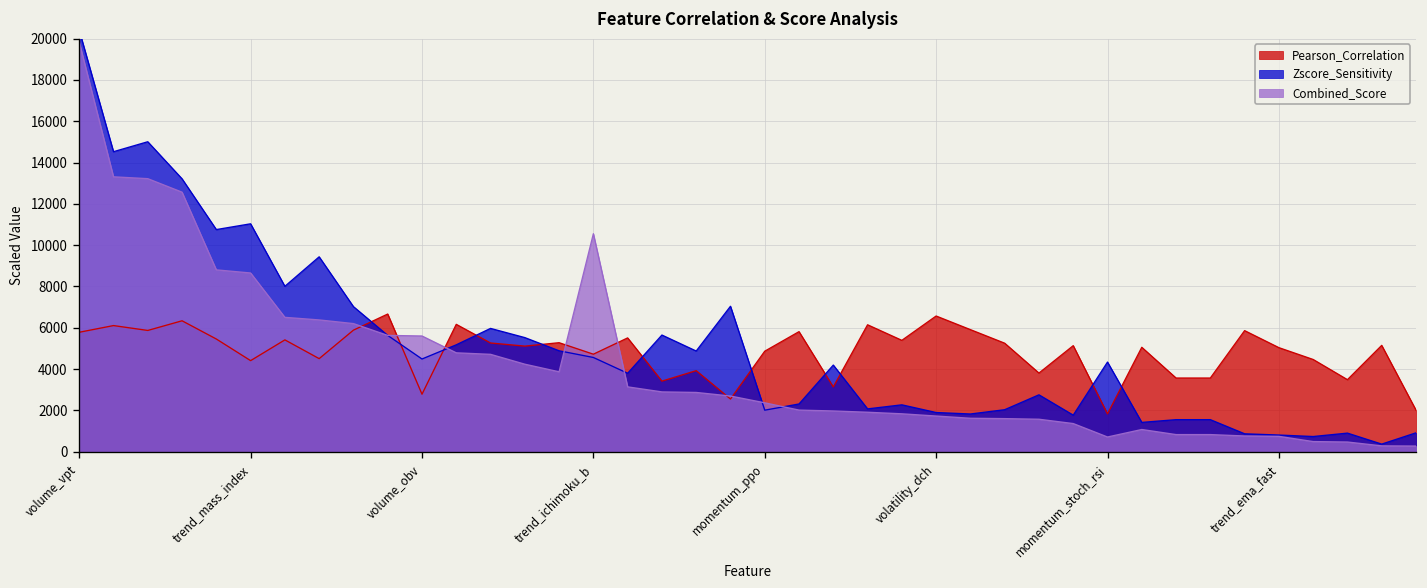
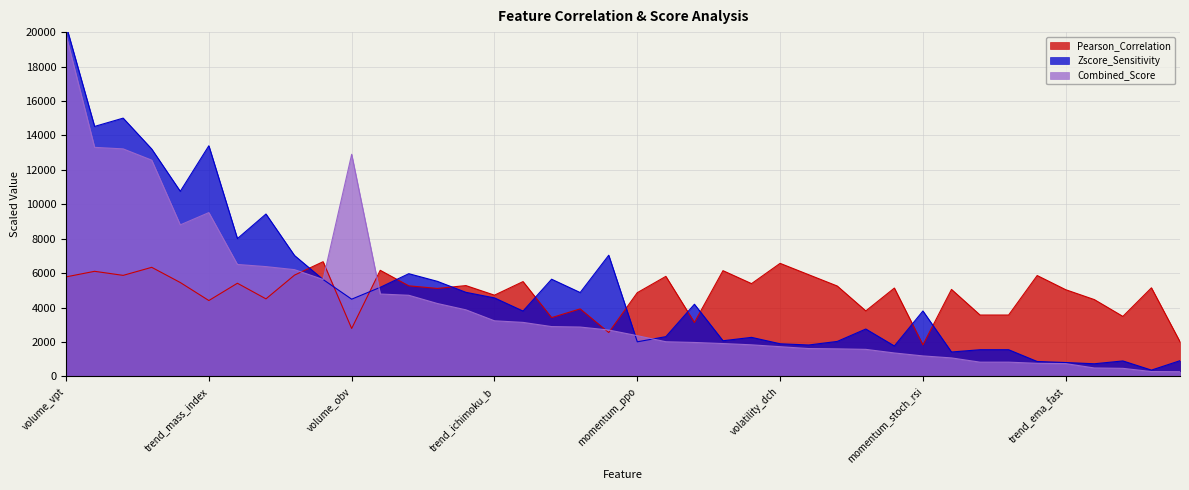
  {
    "Pearson_Correlation": {
      "volume_vpt": 5800,
      "trend_mass_index": 4400,
      "volume_obv": 2800,
      "trend_ichimoku_b": 4700,
      "momentum_ppo": 4900,
      "volatility_dch": 6600,
      "momentum_stoch_rsi": 1800,
      "trend_ema_fast": 5000
    },
    "Zscore_Sensitivity": {
-     "trend_mass_index": 11000,
+     "trend_mass_index": 13400,
      "volume_obv": 4500,
      "trend_ichimoku_b": 4600,
      "momentum_ppo": 2000,
      "volatility_dch": 1900,
-     "momentum_stoch_rsi": 4300
+     "momentum_stoch_rsi": 3800
    },
    "Combined_Score": {
      "volume_vpt": 19800,
-     "trend_mass_index": 8700,
-     "volume_obv": 5600,
-     "trend_ichimoku_b": 10600,
+     "trend_mass_index": 9500,
+     "volume_obv": 12900,
+     "trend_ichimoku_b": 3200,
      "momentum_ppo": 2400,
      "volatility_dch": 1700,
-     "momentum_stoch_rsi": 700
+     "momentum_stoch_rsi": 1200
    }
  }
